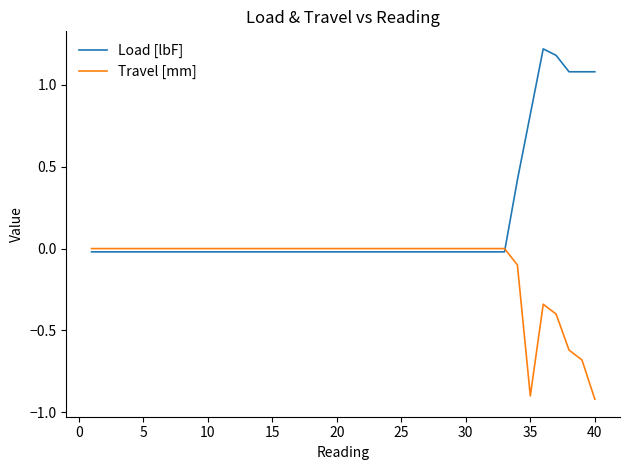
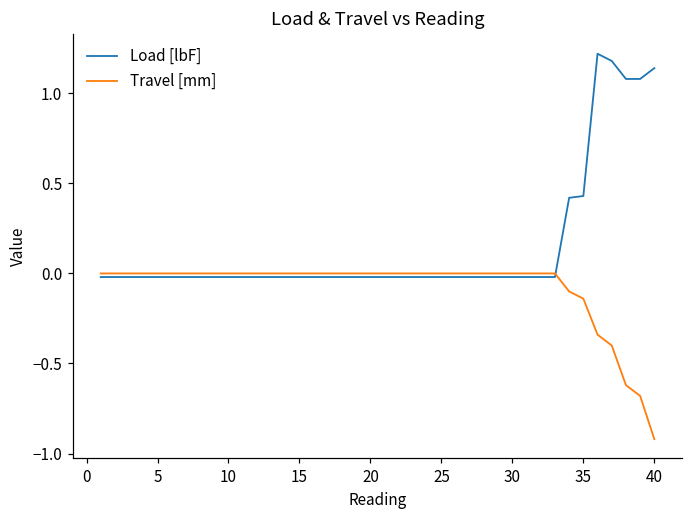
  {
    "Load [lbF]": {
      "5": -0.02,
      "10": -0.02,
      "15": -0.02,
      "20": -0.02,
      "25": -0.02,
      "30": -0.02,
-     "35": 0.82,
-     "40": 1.08
+     "35": 0.43,
+     "40": 1.14
    },
    "Travel [mm]": {
      "5": 0.00,
      "10": 0.00,
      "15": 0.00,
      "20": 0.00,
      "25": 0.00,
      "30": 0.00,
-     "35": -0.90,
+     "35": -0.14,
      "40": -0.92
    }
  }
